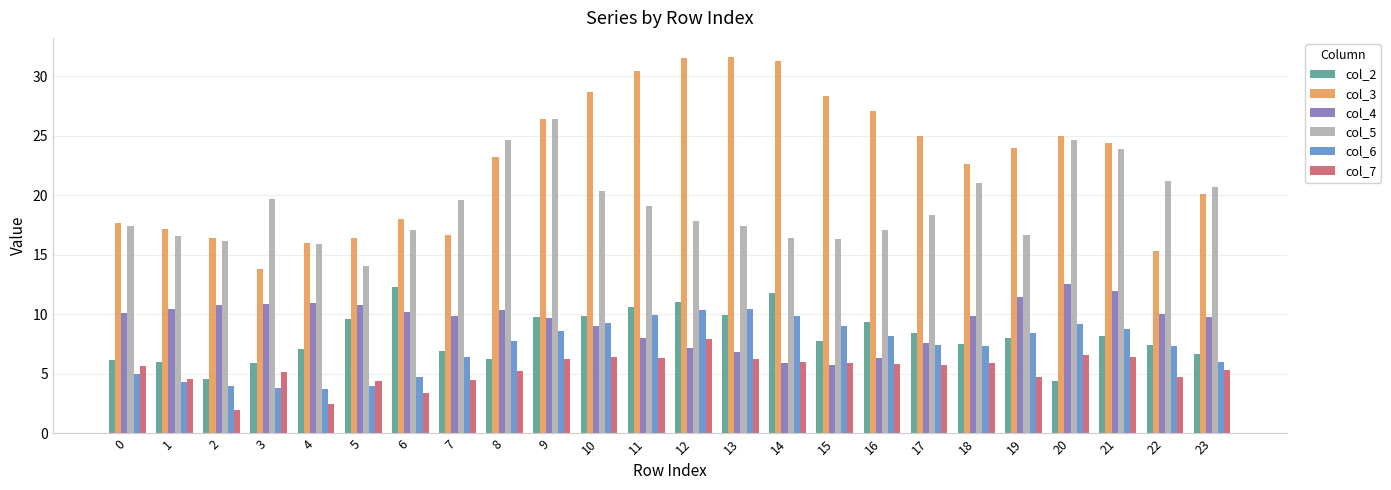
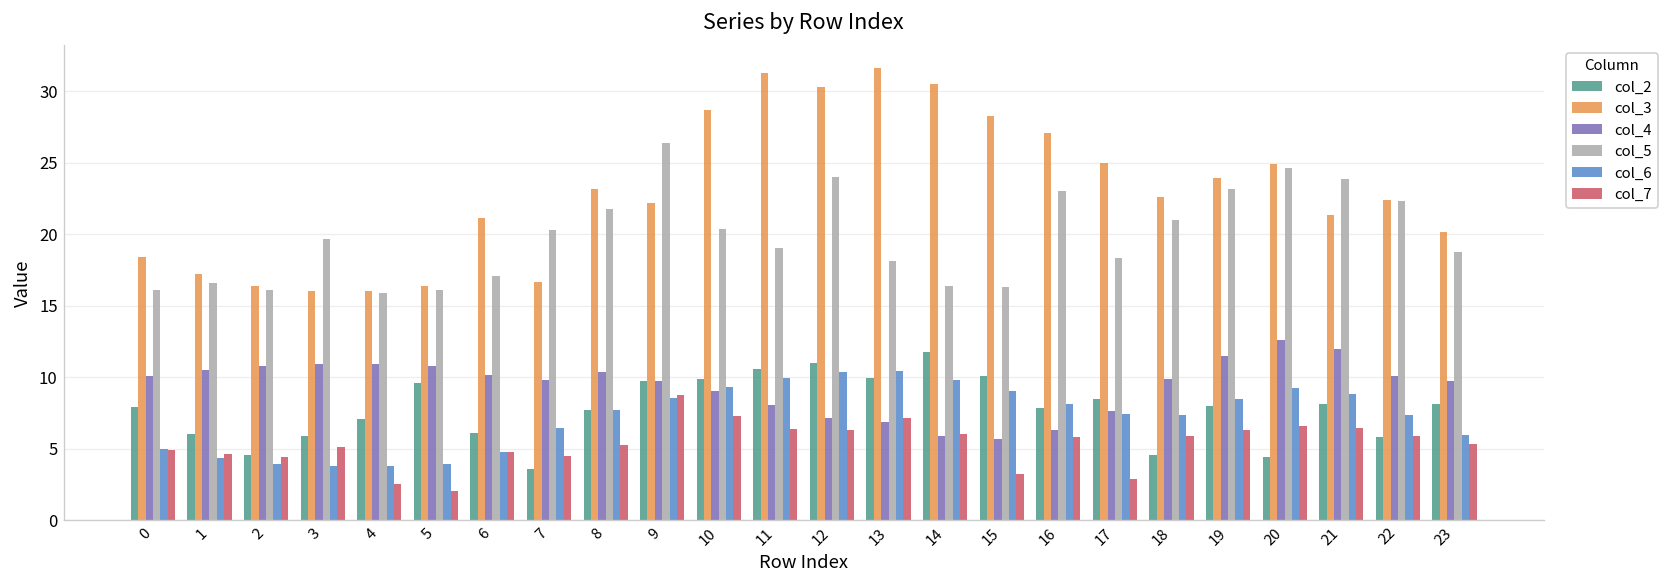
  {
    "col_2": {
-     "0": 6.2,
+     "0": 7.9,
      "1": 6.0,
      "2": 4.5,
      "3": 5.9,
      "4": 7.1,
      "5": 9.6,
-     "6": 12.3,
-     "7": 6.9,
-     "8": 6.2,
+     "6": 6.1,
+     "7": 3.6,
+     "8": 7.7,
      "9": 9.8,
      "10": 9.9,
      "11": 10.6,
      "12": 11.0,
      "13": 10.0,
      "14": 11.8,
-     "15": 7.8,
-     "16": 9.3,
+     "15": 10.1,
+     "16": 7.9,
      "17": 8.5,
-     "18": 7.5,
+     "18": 4.5,
      "19": 8.0,
      "20": 4.4,
      "21": 8.2,
-     "22": 7.4,
-     "23": 6.6
+     "22": 5.8,
+     "23": 8.1
    },
    "col_3": {
-     "0": 17.6,
+     "0": 18.4,
      "1": 17.2,
      "2": 16.4,
-     "3": 13.8,
+     "3": 16.1,
      "4": 16.0,
      "5": 16.4,
-     "6": 18.0,
+     "6": 21.1,
      "7": 16.6,
      "8": 23.2,
-     "9": 26.4,
+     "9": 22.2,
      "10": 28.7,
-     "11": 30.4,
-     "12": 31.5,
+     "11": 31.3,
+     "12": 30.3,
      "13": 31.6,
-     "14": 31.2,
+     "14": 30.5,
      "15": 28.3,
      "16": 27.1,
      "17": 25.0,
      "18": 22.6,
      "19": 23.9,
      "20": 24.9,
-     "21": 24.4,
-     "22": 15.3,
+     "21": 21.3,
+     "22": 22.4,
      "23": 20.1
    },
    "col_5": {
-     "0": 17.4,
+     "0": 16.1,
      "1": 16.6,
      "2": 16.1,
      "3": 19.7,
      "4": 15.9,
-     "5": 14.1,
+     "5": 16.1,
      "6": 17.1,
-     "7": 19.6,
-     "8": 24.6,
+     "7": 20.3,
+     "8": 21.8,
      "9": 26.4,
      "10": 20.4,
      "11": 19.1,
-     "12": 17.9,
-     "13": 17.5,
+     "12": 24.0,
+     "13": 18.1,
      "14": 16.4,
      "15": 16.3,
-     "16": 17.1,
+     "16": 23.1,
      "17": 18.4,
      "18": 21.0,
-     "19": 16.6,
+     "19": 23.2,
      "20": 24.6,
      "21": 23.9,
-     "22": 21.2,
-     "23": 20.7
+     "22": 22.3,
+     "23": 18.8
    },
    "col_7": {
-     "0": 5.7,
+     "0": 4.9,
      "1": 4.6,
-     "2": 2.0,
+     "2": 4.4,
      "3": 5.1,
      "4": 2.5,
-     "5": 4.4,
-     "6": 3.4,
+     "5": 2.0,
+     "6": 4.8,
      "7": 4.5,
      "8": 5.3,
-     "9": 6.3,
-     "10": 6.4,
+     "9": 8.8,
+     "10": 7.3,
      "11": 6.4,
-     "12": 8.0,
-     "13": 6.3,
+     "12": 6.3,
+     "13": 7.1,
      "14": 6.0,
-     "15": 5.9,
+     "15": 3.2,
      "16": 5.8,
-     "17": 5.8,
+     "17": 2.9,
      "18": 5.9,
-     "19": 4.7,
+     "19": 6.3,
      "20": 6.6,
      "21": 6.4,
-     "22": 4.7,
+     "22": 5.9,
      "23": 5.3
    }
  }
